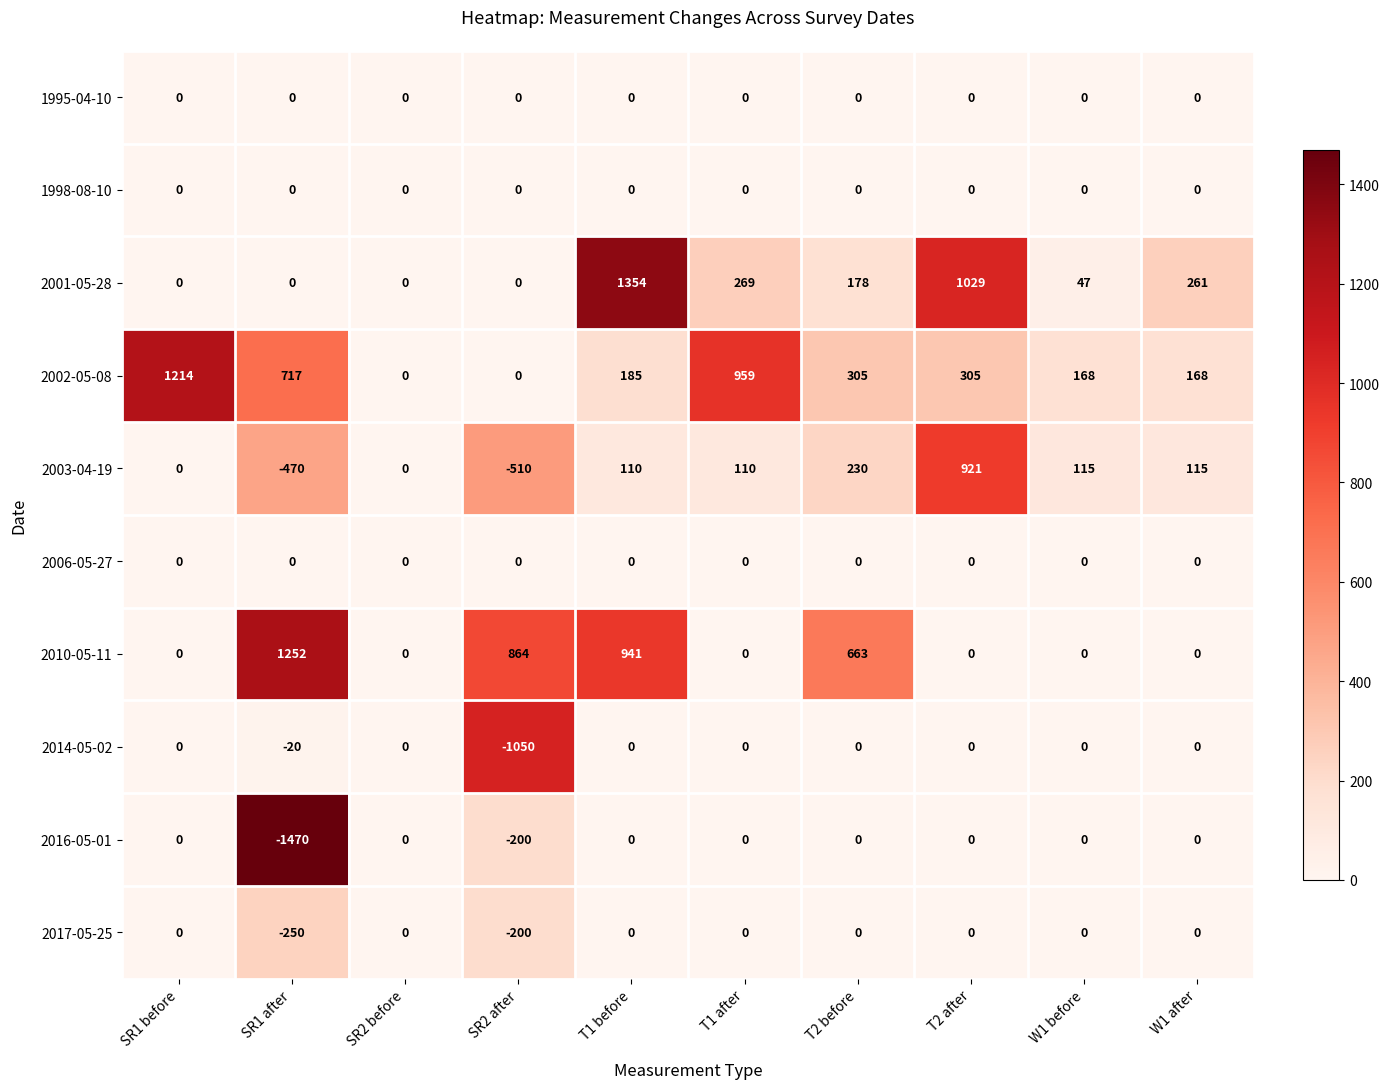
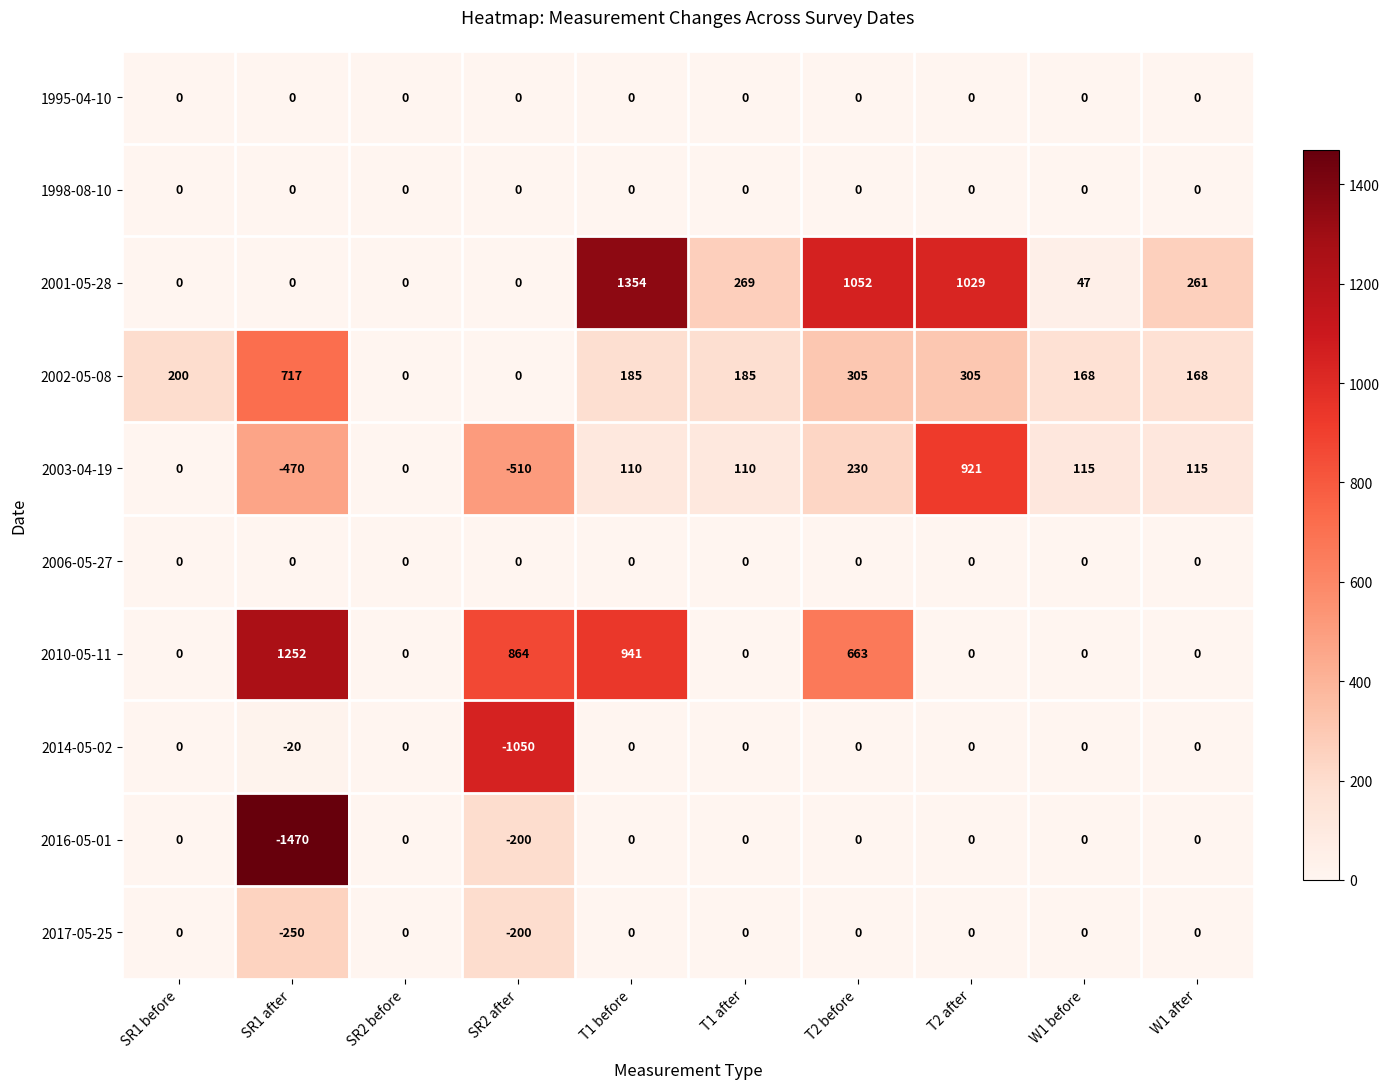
  {
    "1995-04-10": {
      "SR1 before": 0,
      "SR1 after": 0,
      "SR2 before": 0,
      "SR2 after": 0,
      "T1 before": 0,
      "T1 after": 0,
      "T2 before": 0,
      "T2 after": 0,
      "W1 before": 0,
      "W1 after": 0
    },
    "1998-08-10": {
      "SR1 before": 0,
      "SR1 after": 0,
      "SR2 before": 0,
      "SR2 after": 0,
      "T1 before": 0,
      "T1 after": 0,
      "T2 before": 0,
      "T2 after": 0,
      "W1 before": 0,
      "W1 after": 0
    },
    "2001-05-28": {
      "SR1 before": 0,
      "SR1 after": 0,
      "SR2 before": 0,
      "SR2 after": 0,
      "T1 before": 1354,
      "T1 after": 269,
-     "T2 before": 178,
+     "T2 before": 1052,
      "T2 after": 1029,
      "W1 before": 47,
      "W1 after": 261
    },
    "2002-05-08": {
-     "SR1 before": 1214,
+     "SR1 before": 200,
      "SR1 after": 717,
      "SR2 before": 0,
      "SR2 after": 0,
      "T1 before": 185,
-     "T1 after": 959,
+     "T1 after": 185,
      "T2 before": 305,
      "T2 after": 305,
      "W1 before": 168,
      "W1 after": 168
    },
    "2003-04-19": {
      "SR1 before": 0,
      "SR1 after": -470,
      "SR2 before": 0,
      "SR2 after": -510,
      "T1 before": 110,
      "T1 after": 110,
      "T2 before": 230,
      "T2 after": 921,
      "W1 before": 115,
      "W1 after": 115
    },
    "2006-05-27": {
      "SR1 before": 0,
      "SR1 after": 0,
      "SR2 before": 0,
      "SR2 after": 0,
      "T1 before": 0,
      "T1 after": 0,
      "T2 before": 0,
      "T2 after": 0,
      "W1 before": 0,
      "W1 after": 0
    },
    "2010-05-11": {
      "SR1 before": 0,
      "SR1 after": 1252,
      "SR2 before": 0,
      "SR2 after": 864,
      "T1 before": 941,
      "T1 after": 0,
      "T2 before": 663,
      "T2 after": 0,
      "W1 before": 0,
      "W1 after": 0
    },
    "2014-05-02": {
      "SR1 before": 0,
      "SR1 after": -20,
      "SR2 before": 0,
      "SR2 after": -1050,
      "T1 before": 0,
      "T1 after": 0,
      "T2 before": 0,
      "T2 after": 0,
      "W1 before": 0,
      "W1 after": 0
    },
    "2016-05-01": {
      "SR1 before": 0,
      "SR1 after": -1470,
      "SR2 before": 0,
      "SR2 after": -200,
      "T1 before": 0,
      "T1 after": 0,
      "T2 before": 0,
      "T2 after": 0,
      "W1 before": 0,
      "W1 after": 0
    },
    "2017-05-25": {
      "SR1 before": 0,
      "SR1 after": -250,
      "SR2 before": 0,
      "SR2 after": -200,
      "T1 before": 0,
      "T1 after": 0,
      "T2 before": 0,
      "T2 after": 0,
      "W1 before": 0,
      "W1 after": 0
    }
  }
